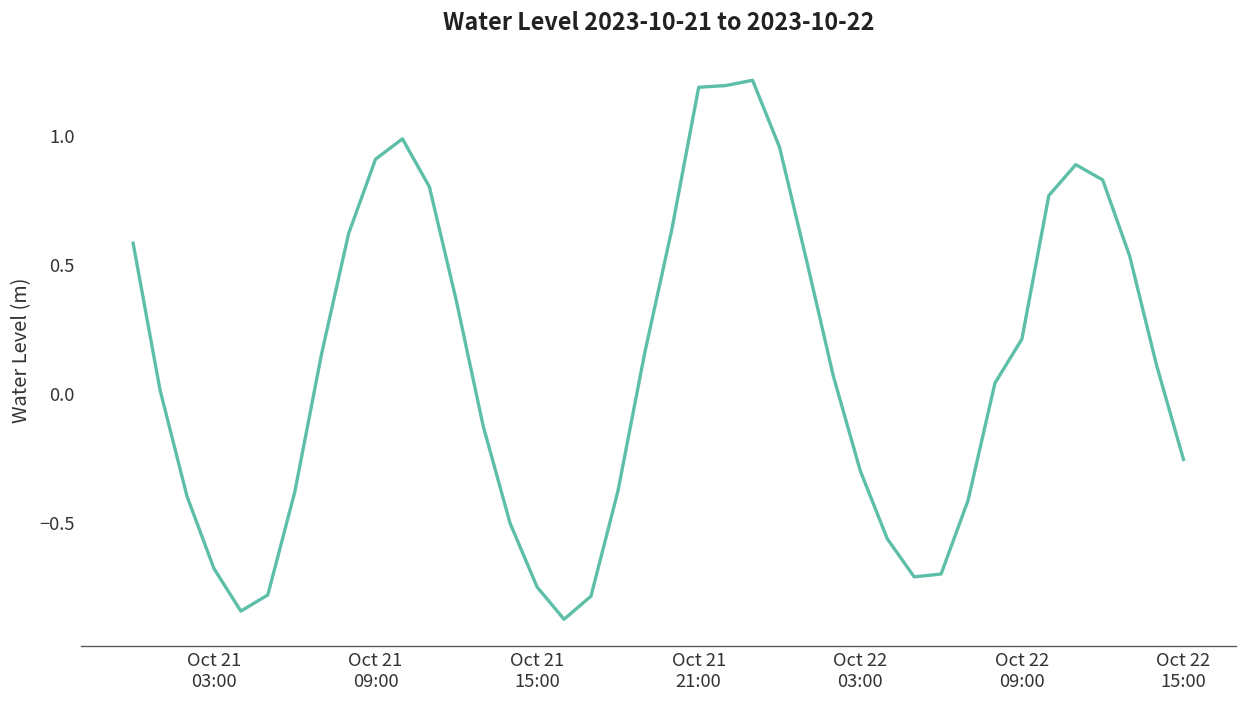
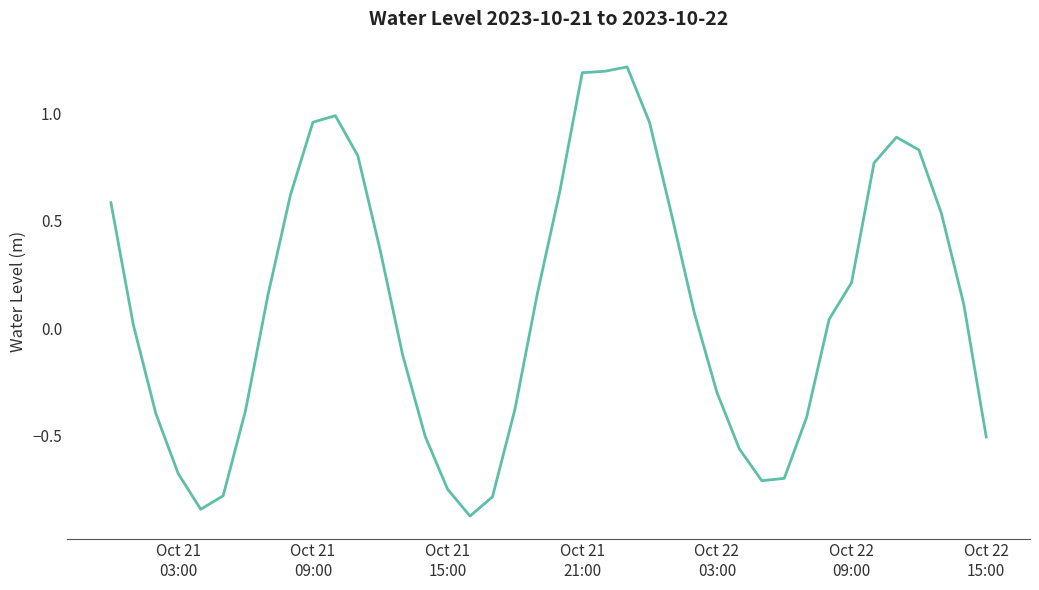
  {
    "Oct 21 03:00": -0.68,
-   "Oct 21 09:00": 0.91,
+   "Oct 21 09:00": 0.96,
    "Oct 21 15:00": -0.75,
    "Oct 21 21:00": 1.19,
    "Oct 22 03:00": -0.30,
    "Oct 22 09:00": 0.21,
-   "Oct 22 15:00": -0.25
+   "Oct 22 15:00": -0.51
  }
